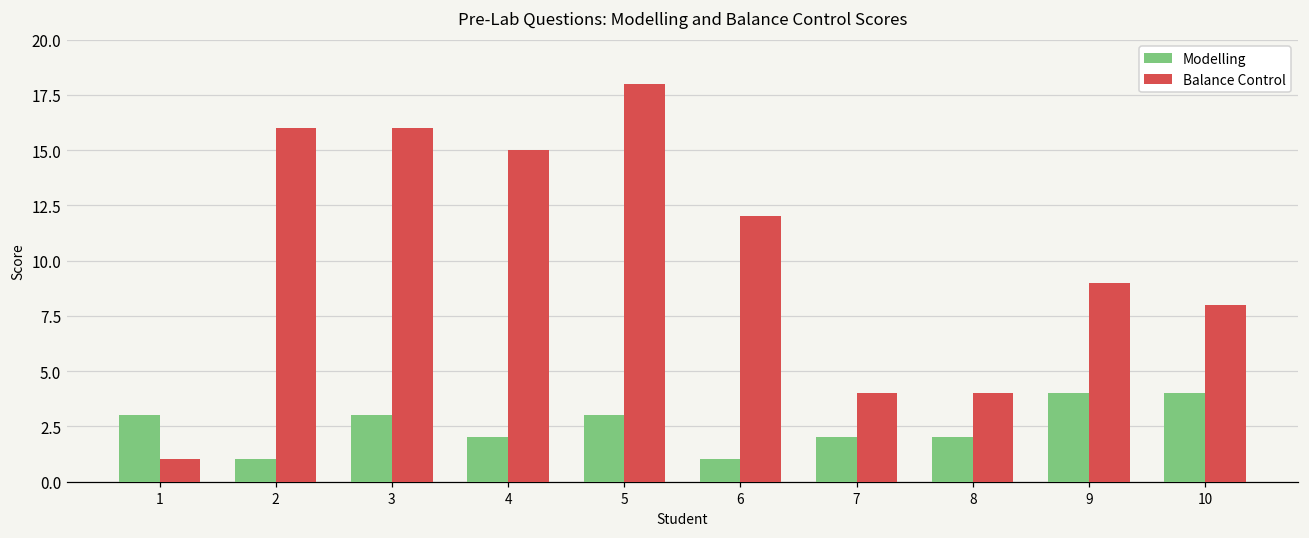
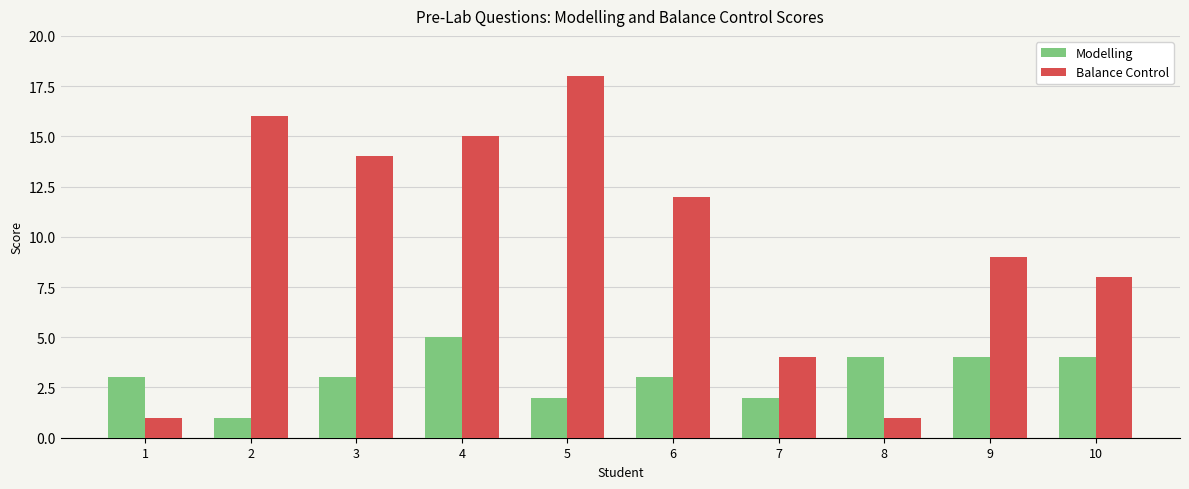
  {
    "Modelling": {
      "1": 3,
      "2": 1,
      "3": 3,
-     "4": 2,
-     "5": 3,
-     "6": 1,
+     "4": 5,
+     "5": 2,
+     "6": 3,
      "7": 2,
-     "8": 2,
+     "8": 4,
      "9": 4,
      "10": 4
    },
    "Balance Control": {
      "1": 1,
      "2": 16,
-     "3": 16,
+     "3": 14,
      "4": 15,
      "5": 18,
      "6": 12,
      "7": 4,
-     "8": 4,
+     "8": 1,
      "9": 9,
      "10": 8
    }
  }
